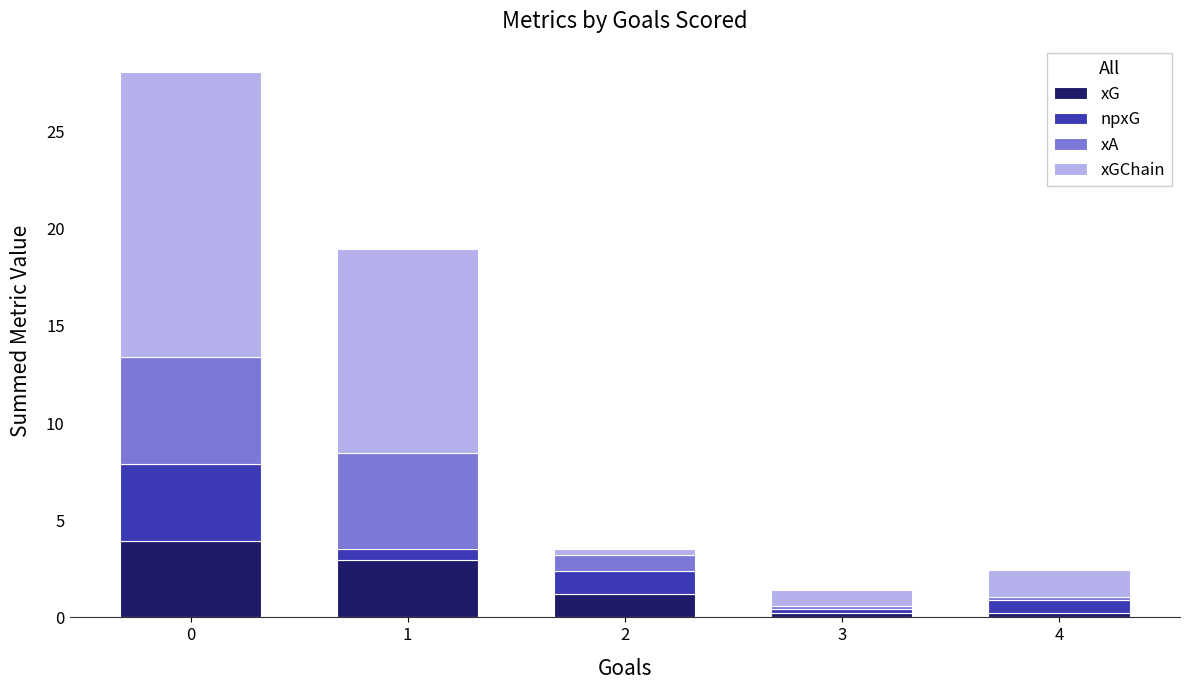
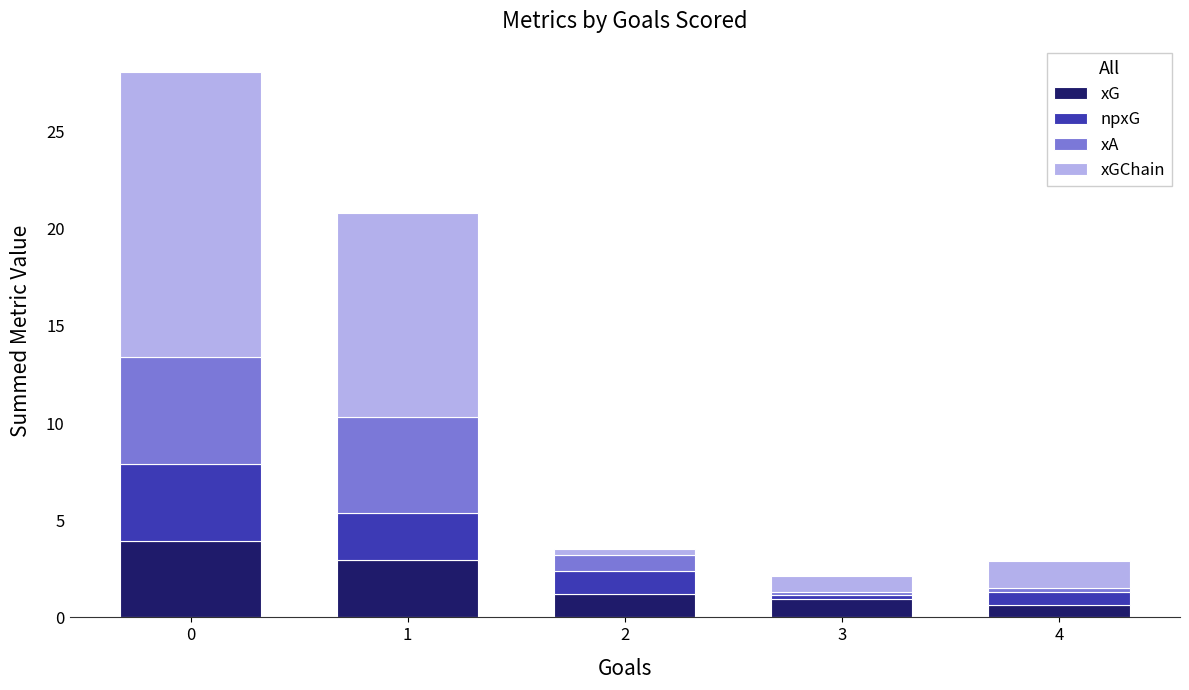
  {
    "xG": {
      "0": 4.0,
      "1": 2.9,
      "2": 1.2,
-     "3": 0.2,
-     "4": 0.2
+     "3": 0.9,
+     "4": 0.7
    },
    "npxG": {
      "0": 4.0,
-     "1": 0.6,
+     "1": 2.4,
      "2": 1.2,
      "3": 0.2,
      "4": 0.7
    },
    "xA": {
      "0": 5.5,
      "1": 4.9,
      "2": 0.8,
      "3": 0.1,
      "4": 0.2
    },
    "xGChain": {
      "0": 14.7,
      "1": 10.5,
      "2": 0.3,
      "3": 0.8,
      "4": 1.4
    }
  }
